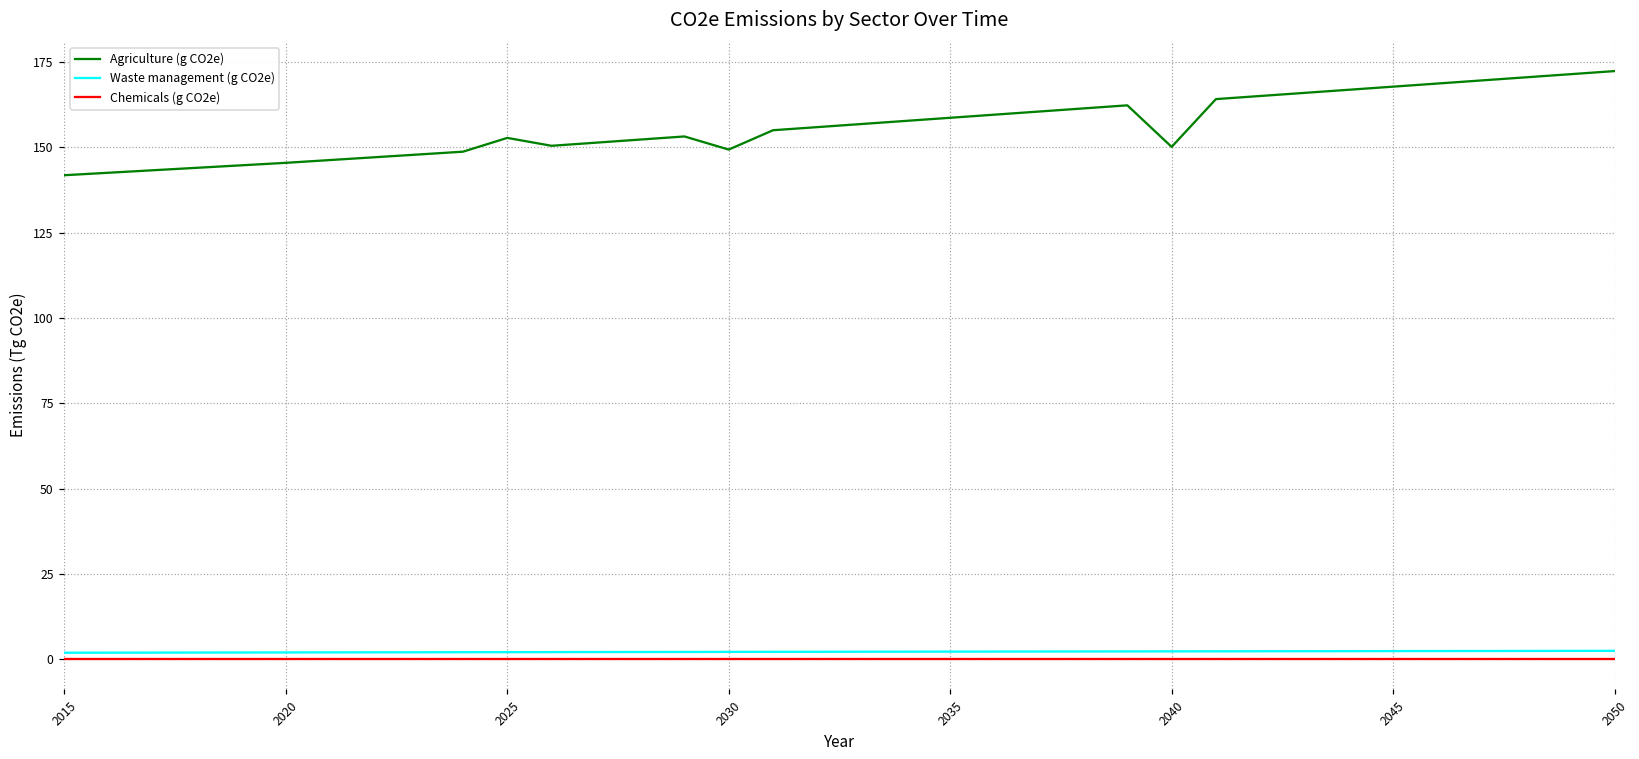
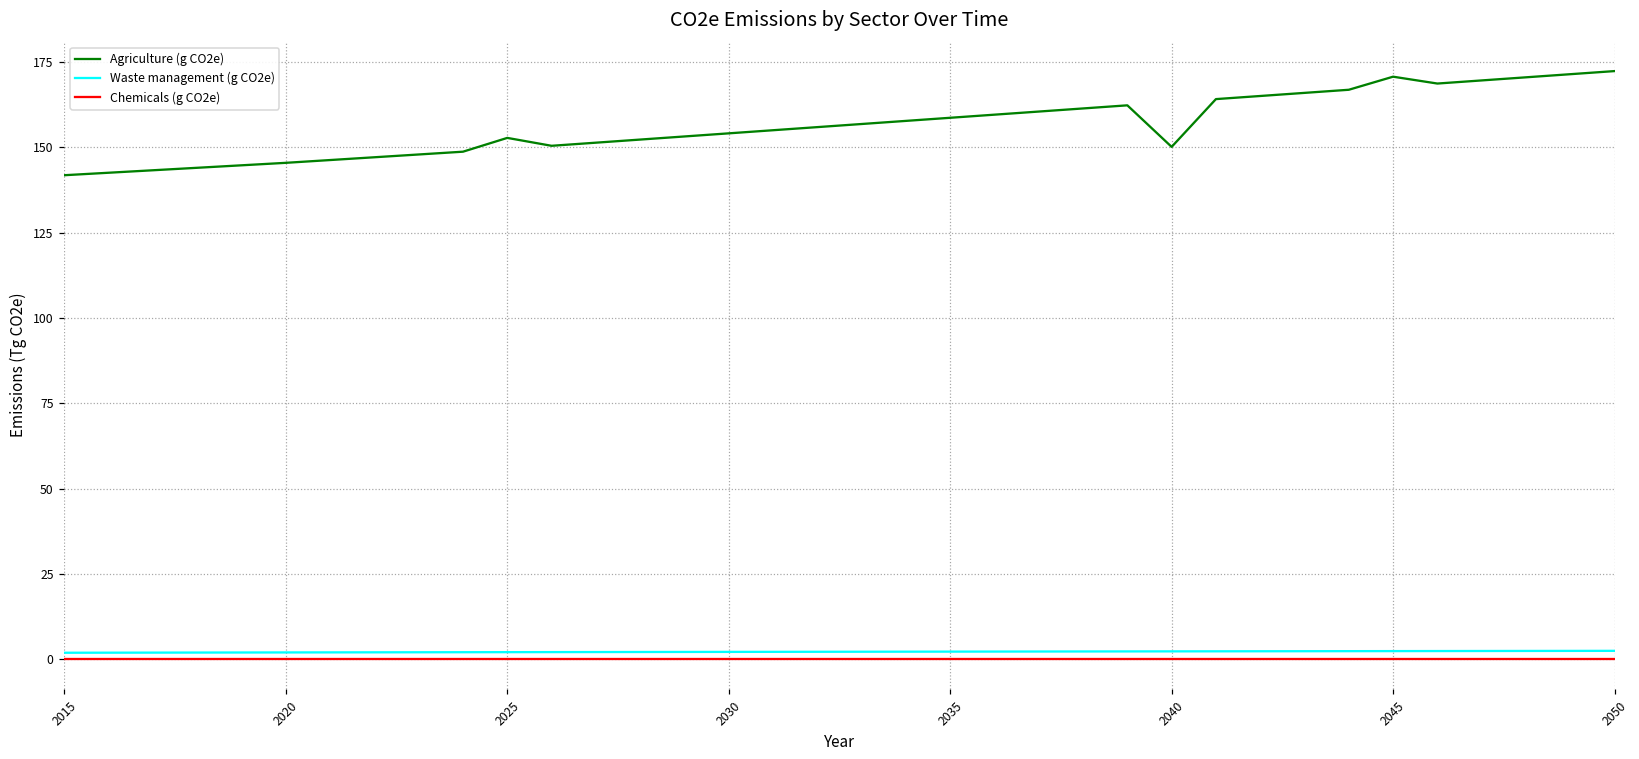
  {
    "Agriculture (g CO2e)": {
      "2015": 142,
      "2020": 145,
      "2025": 153,
-     "2030": 149,
+     "2030": 154,
      "2035": 159,
      "2040": 150,
-     "2045": 168,
+     "2045": 171,
      "2050": 172
    },
    "Waste management (g CO2e)": {
      "2015": 2,
      "2020": 2,
      "2025": 2,
      "2030": 2,
      "2035": 2,
      "2040": 2,
      "2045": 2,
      "2050": 2
    },
    "Chemicals (g CO2e)": {
      "2015": 0,
      "2020": 0,
      "2025": 0,
      "2030": 0,
      "2035": 0,
      "2040": 0,
      "2045": 0,
      "2050": 0
    }
  }
